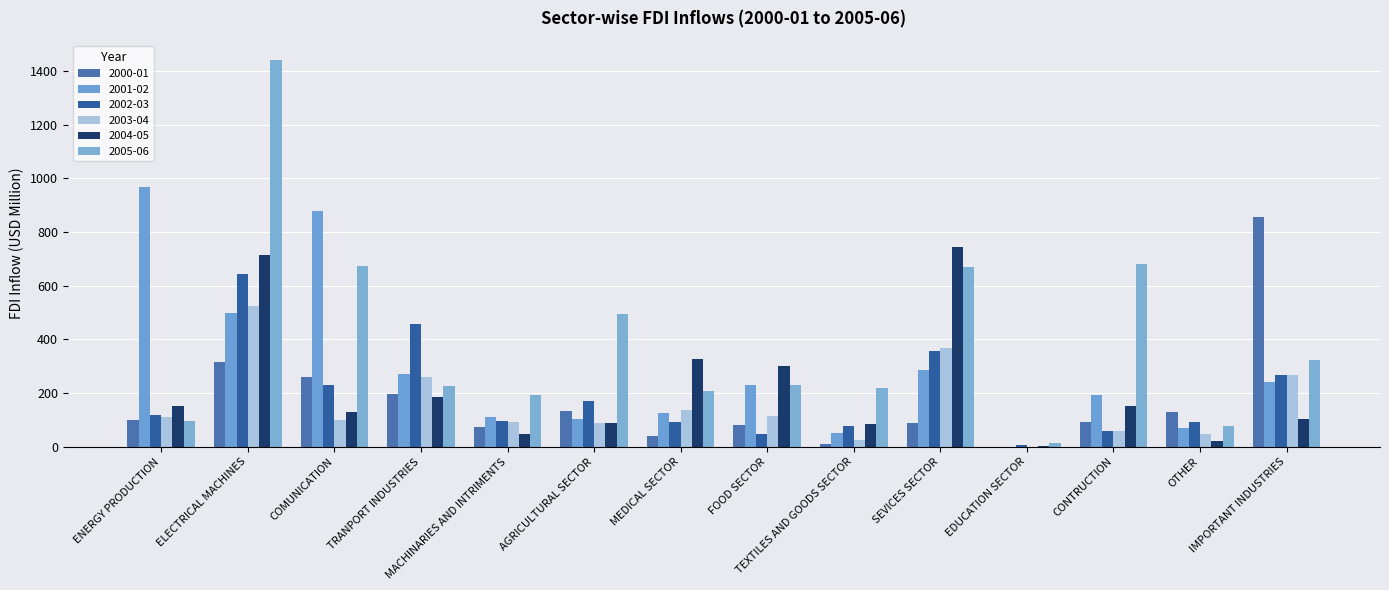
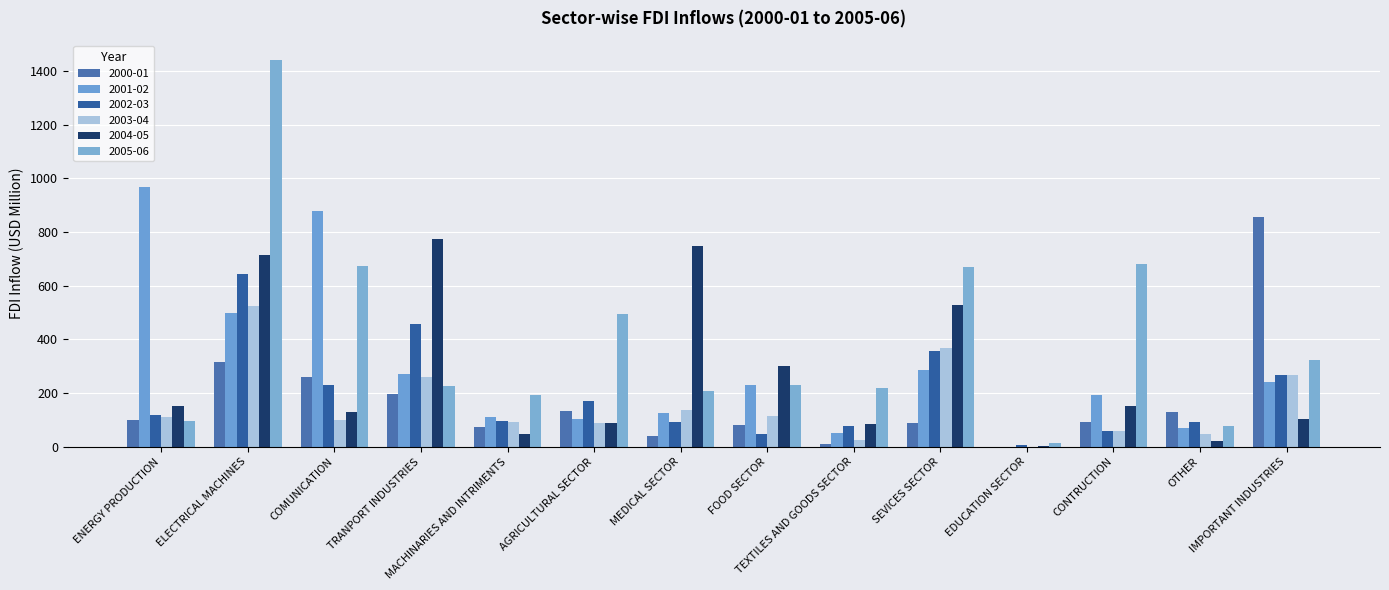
  {
    "2004-05": {
      "ENERGY PRODUCTION": 150,
      "ELECTRICAL MACHINES": 710,
      "COMUNICATION": 130,
-     "TRANPORT INDUSTRIES": 190,
+     "TRANPORT INDUSTRIES": 780,
      "MACHINARIES AND INTRIMENTS": 50,
      "AGRICULTURAL SECTOR": 90,
-     "MEDICAL SECTOR": 320,
+     "MEDICAL SECTOR": 750,
      "FOOD SECTOR": 300,
      "TEXTILES AND GOODS SECTOR": 80,
-     "SEVICES SECTOR": 750,
+     "SEVICES SECTOR": 530,
      "CONTRUCTION": 150,
      "OTHER": 20,
      "IMPORTANT INDUSTRIES": 100
    }
  }
